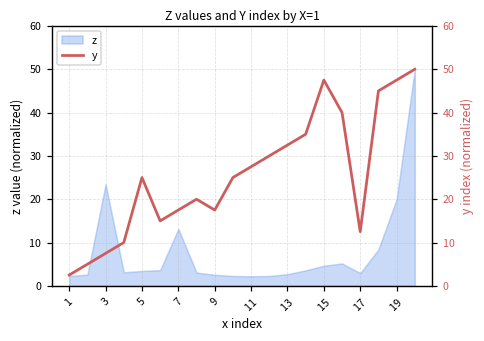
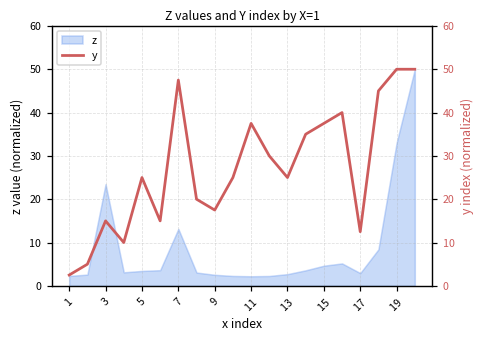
  {
    "z": {
      "1": 2,
      "3": 23,
      "5": 3,
      "7": 13,
      "9": 3,
      "11": 2,
      "13": 3,
      "15": 5,
      "17": 3,
-     "19": 20
+     "19": 33
    },
    "y": {
      "1": 3,
-     "3": 8,
+     "3": 15,
      "5": 25,
-     "7": 18,
+     "7": 48,
      "9": 18,
-     "11": 28,
-     "13": 33,
-     "15": 48,
+     "11": 38,
+     "13": 25,
+     "15": 38,
      "17": 13,
-     "19": 48
+     "19": 50
    }
  }
